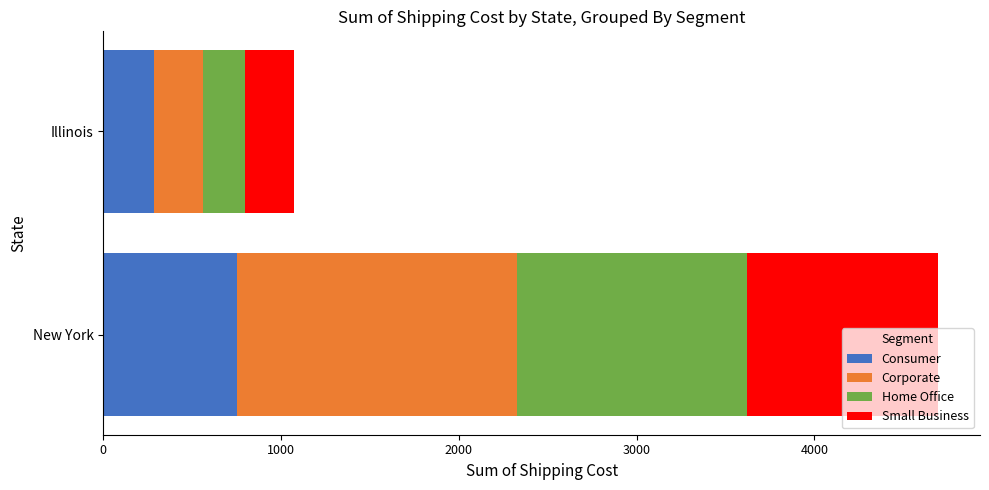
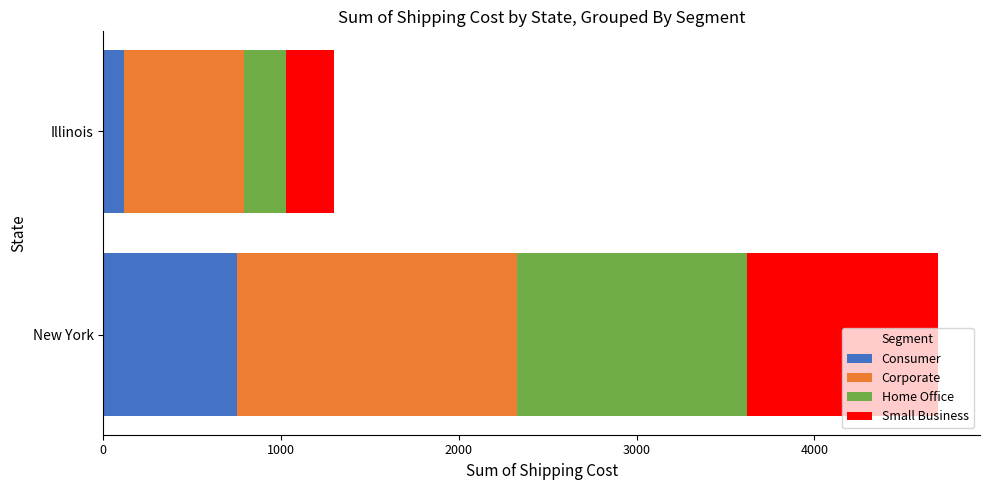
  {
    "Consumer": {
-     "Illinois": 280,
+     "Illinois": 120,
      "New York": 750
    },
    "Corporate": {
-     "Illinois": 280,
+     "Illinois": 670,
      "New York": 1570
    },
    "Home Office": {
      "Illinois": 230,
      "New York": 1290
    },
    "Small Business": {
      "Illinois": 270
    }
  }
